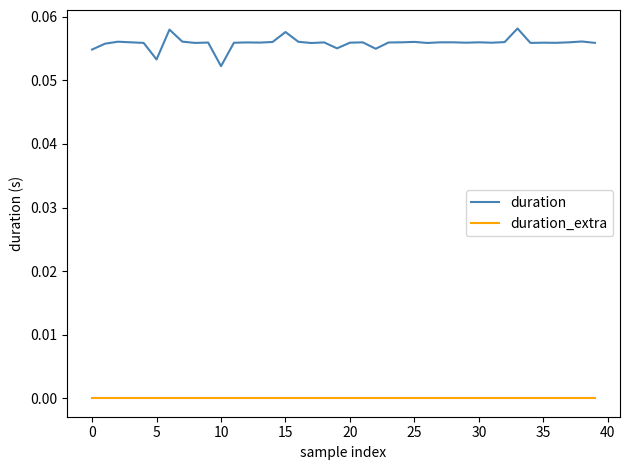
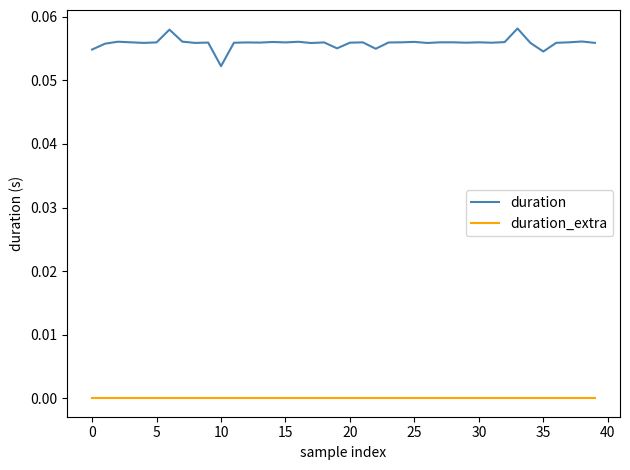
  {
    "duration": {
      "0": 0.055,
-     "5": 0.053,
+     "5": 0.056,
      "10": 0.052,
-     "15": 0.058,
+     "15": 0.056,
      "20": 0.056,
      "25": 0.056,
      "30": 0.056,
-     "35": 0.056
+     "35": 0.055
    },
    "duration_extra": {
      "0": 0.000,
      "5": 0.000,
      "10": 0.000,
      "15": 0.000,
      "20": 0.000,
      "25": 0.000,
      "30": 0.000,
      "35": 0.000
    }
  }
